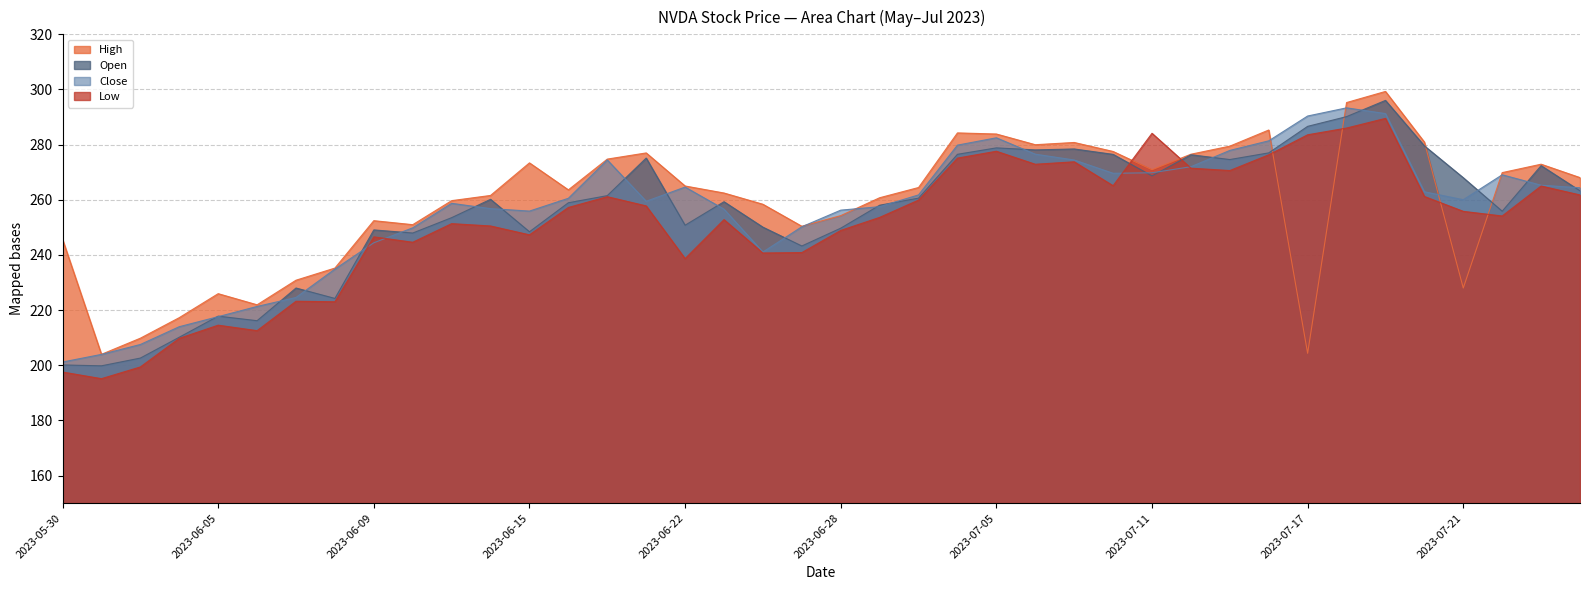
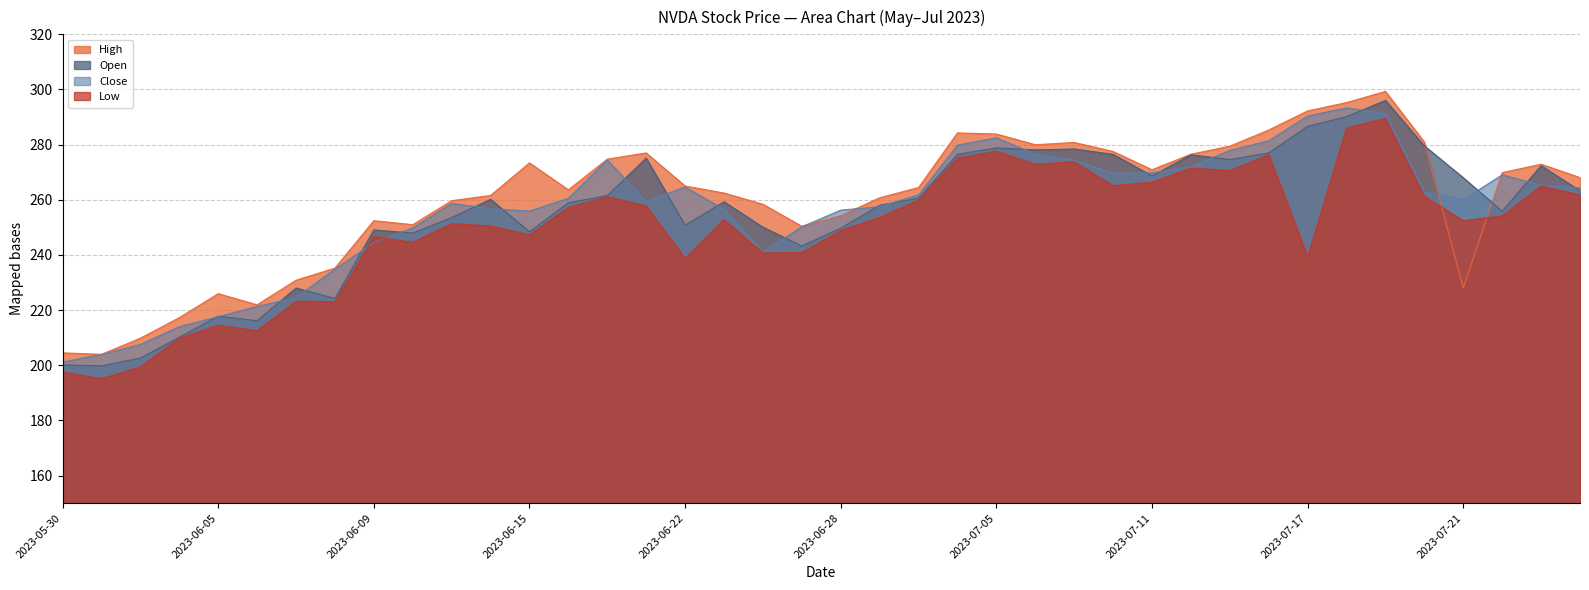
  {
    "High": {
-     "2023-05-30": 246,
+     "2023-05-30": 204,
      "2023-06-05": 226,
      "2023-06-09": 252,
      "2023-06-15": 273,
      "2023-06-28": 254,
      "2023-07-05": 284,
      "2023-07-11": 271,
-     "2023-07-17": 204,
+     "2023-07-17": 292,
      "2023-07-21": 228
    },
    "Low": {
      "2023-05-30": 198,
      "2023-06-05": 215,
      "2023-06-09": 247,
      "2023-06-15": 247,
      "2023-06-22": 239,
      "2023-07-05": 278,
-     "2023-07-11": 284,
-     "2023-07-17": 284,
-     "2023-07-21": 256
+     "2023-07-11": 266,
+     "2023-07-17": 239,
+     "2023-07-21": 252
    }
  }
